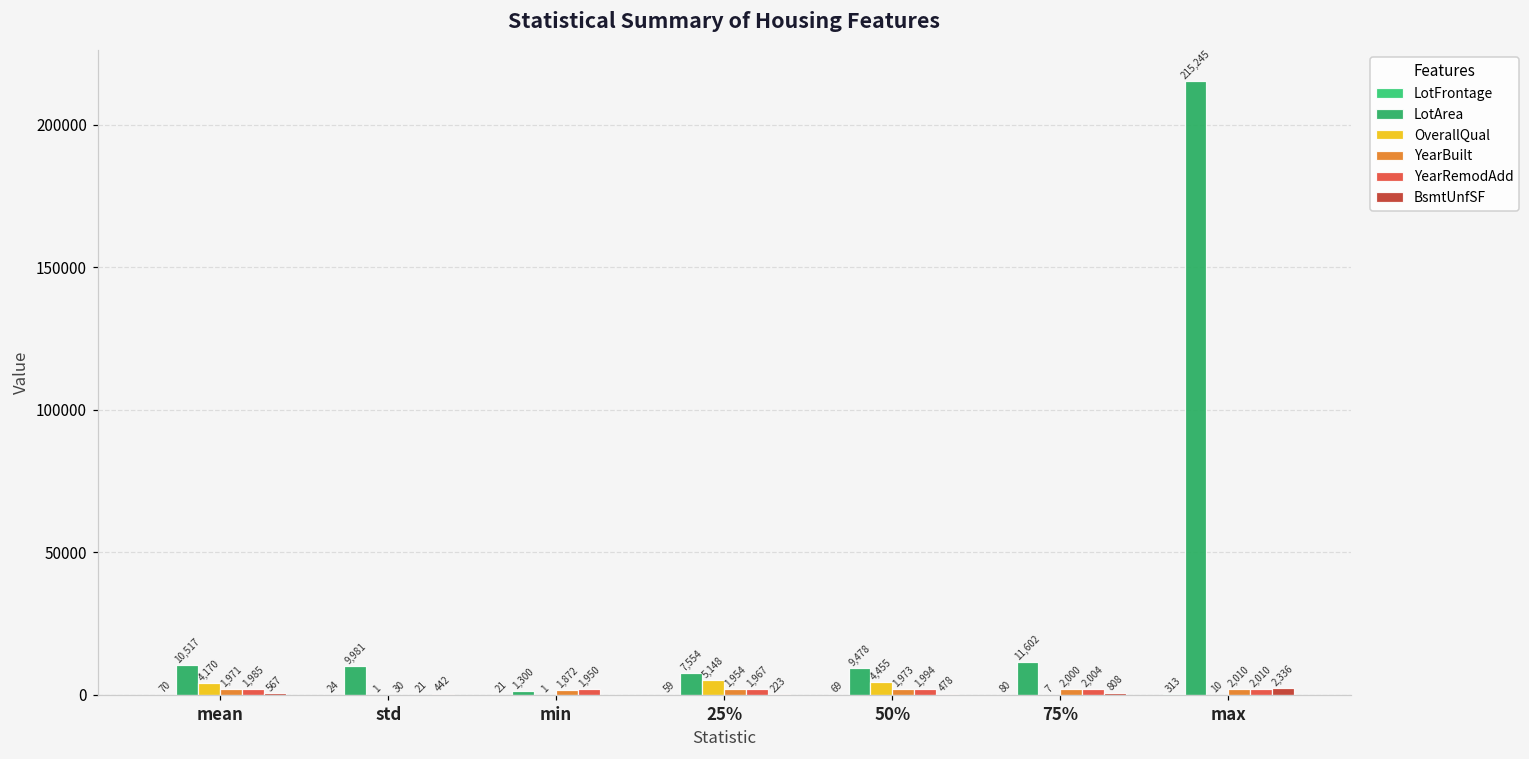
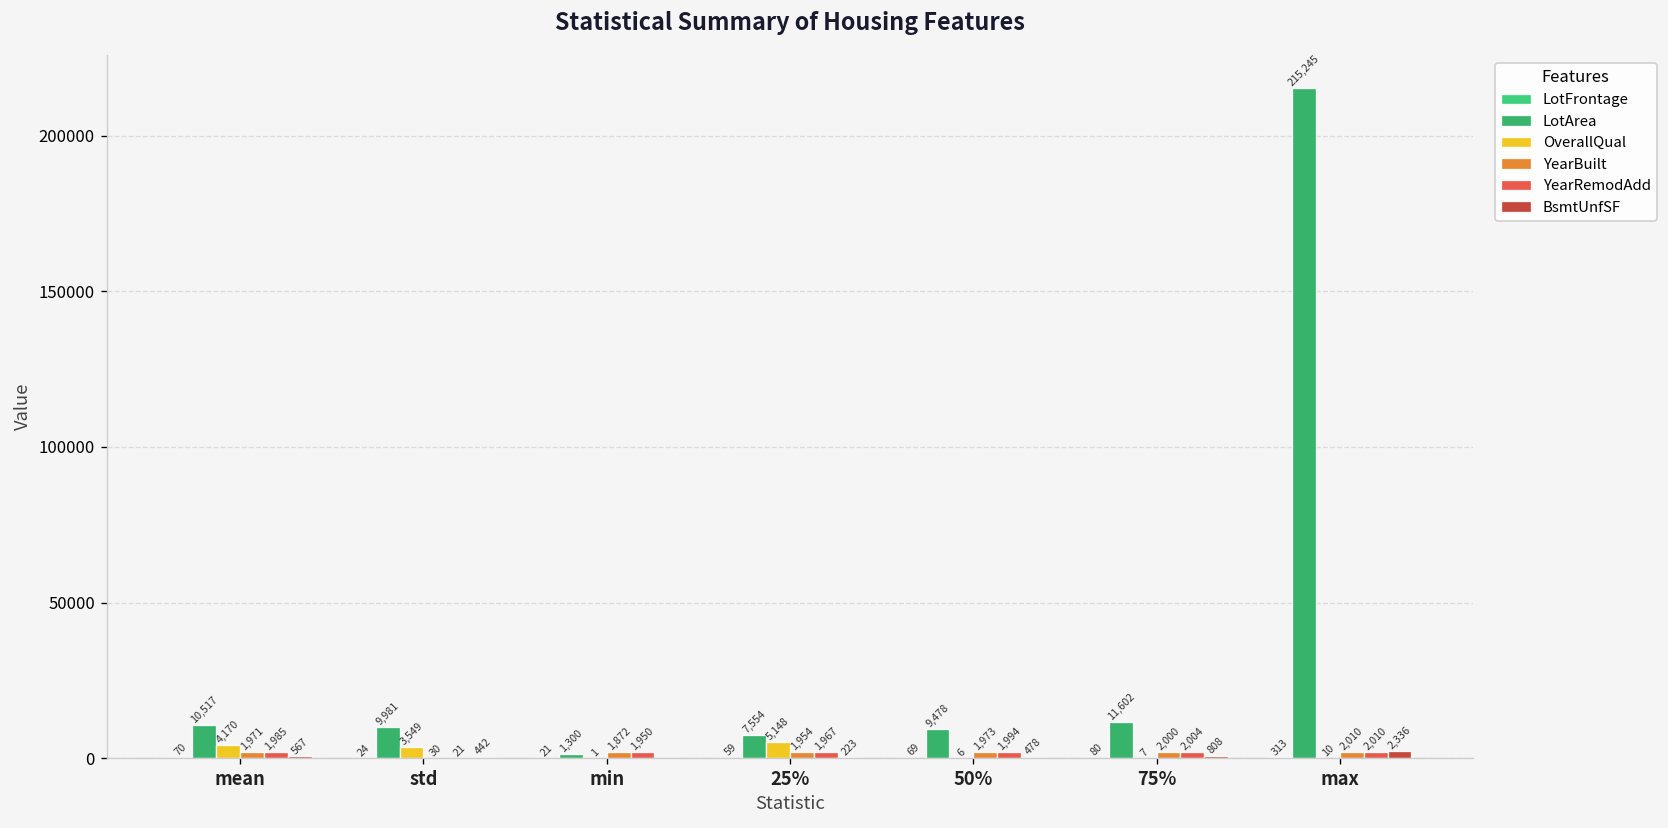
  {
    "OverallQual": {
      "mean": "4,170",
-     "std": "1",
+     "std": "3,549",
      "min": "1",
      "25%": "5,148",
-     "50%": "4,455",
+     "50%": "6",
      "75%": "7",
      "max": "10"
    }
  }
